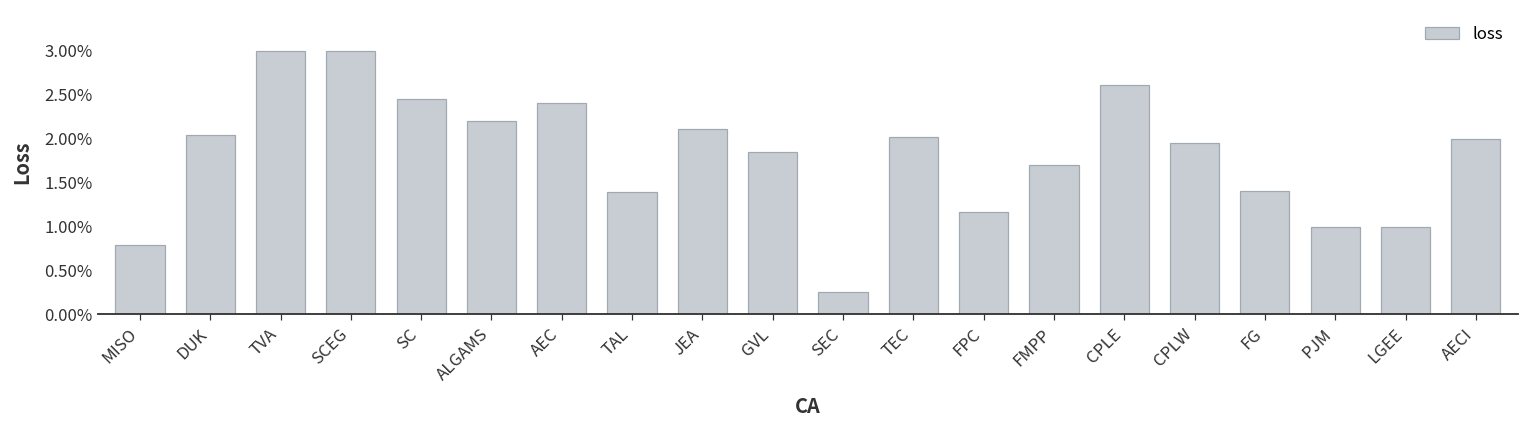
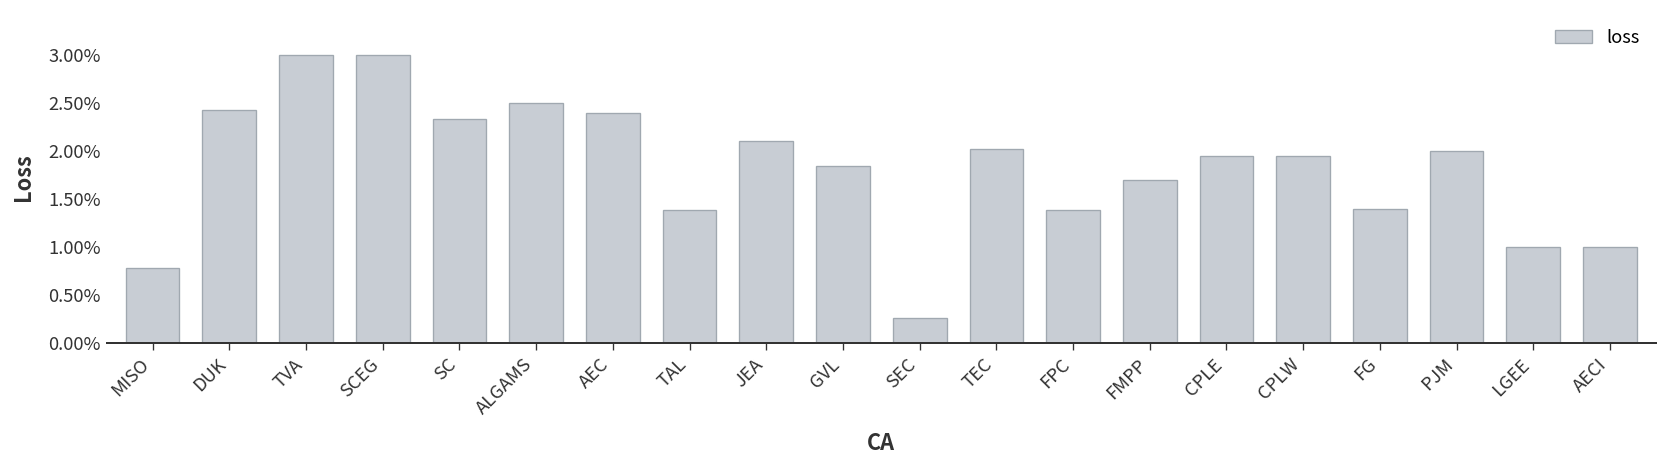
  {
    "MISO": "0.8%",
-   "DUK": "2.0%",
+   "DUK": "2.4%",
    "TVA": "3.0%",
    "SCEG": "3.0%",
-   "SC": "2.5%",
-   "ALGAMS": "2.2%",
+   "SC": "2.3%",
+   "ALGAMS": "2.5%",
    "AEC": "2.4%",
    "TAL": "1.4%",
    "JEA": "2.1%",
    "GVL": "1.8%",
    "SEC": "0.3%",
    "TEC": "2.0%",
-   "FPC": "1.2%",
+   "FPC": "1.4%",
    "FMPP": "1.7%",
-   "CPLE": "2.6%",
+   "CPLE": "2.0%",
    "CPLW": "2.0%",
    "FG": "1.4%",
-   "PJM": "1.0%",
+   "PJM": "2.0%",
    "LGEE": "1.0%",
-   "AECI": "2.0%"
+   "AECI": "1.0%"
  }
